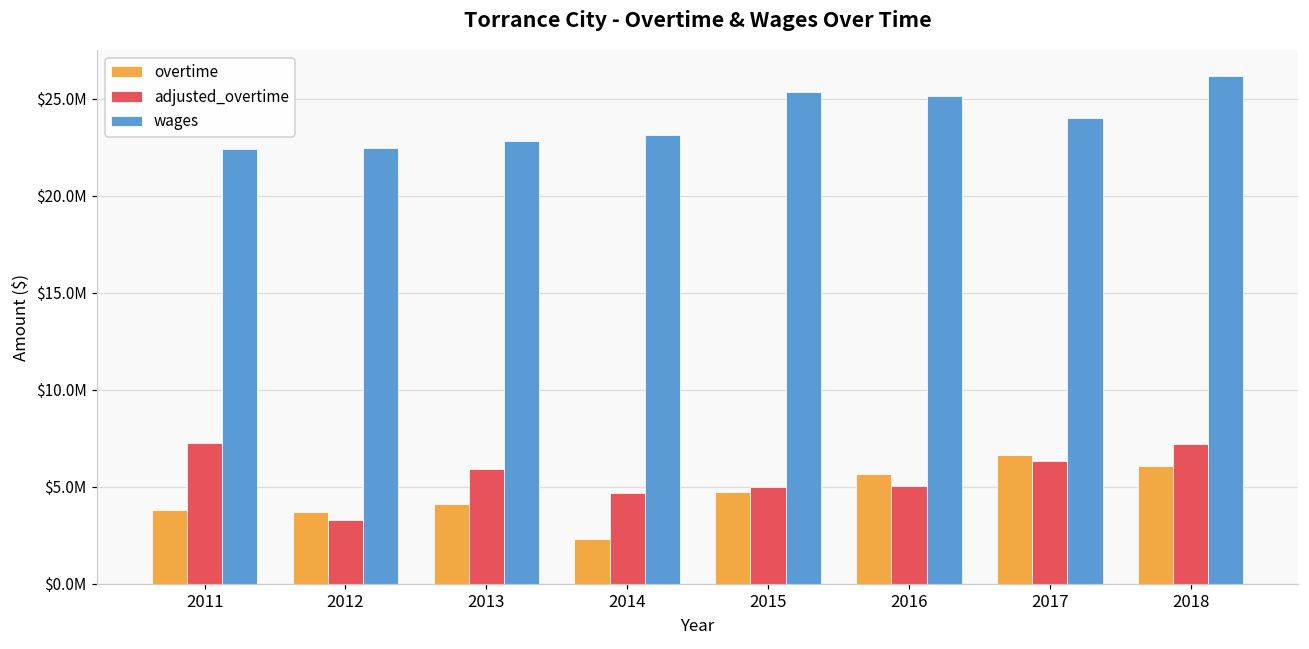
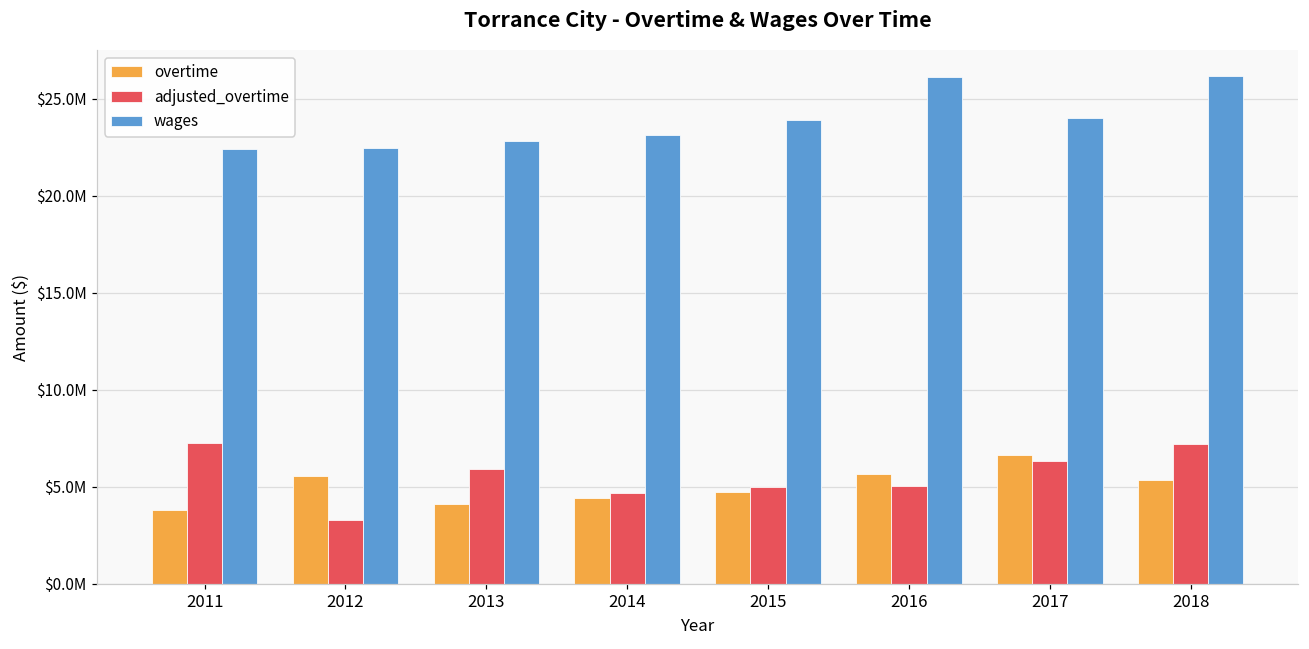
  {
    "overtime": {
      "2011": "$3800000",
-     "2012": "$3700000",
+     "2012": "$5500000",
      "2013": "$4100000",
-     "2014": "$2300000",
+     "2014": "$4400000",
      "2015": "$4700000",
      "2016": "$5700000",
      "2017": "$6700000",
-     "2018": "$6100000"
+     "2018": "$5400000"
    },
    "adjusted_overtime": {
      "2011": "$7200000",
      "2012": "$3300000",
      "2013": "$5900000",
      "2014": "$4700000",
      "2015": "$5000000",
      "2016": "$5000000",
      "2017": "$6300000",
      "2018": "$7200000"
    },
    "wages": {
      "2011": "$22400000",
      "2012": "$22500000",
      "2013": "$22800000",
      "2014": "$23100000",
-     "2015": "$25300000",
-     "2016": "$25100000",
+     "2015": "$23900000",
+     "2016": "$26100000",
      "2017": "$24000000",
      "2018": "$26200000"
    }
  }
